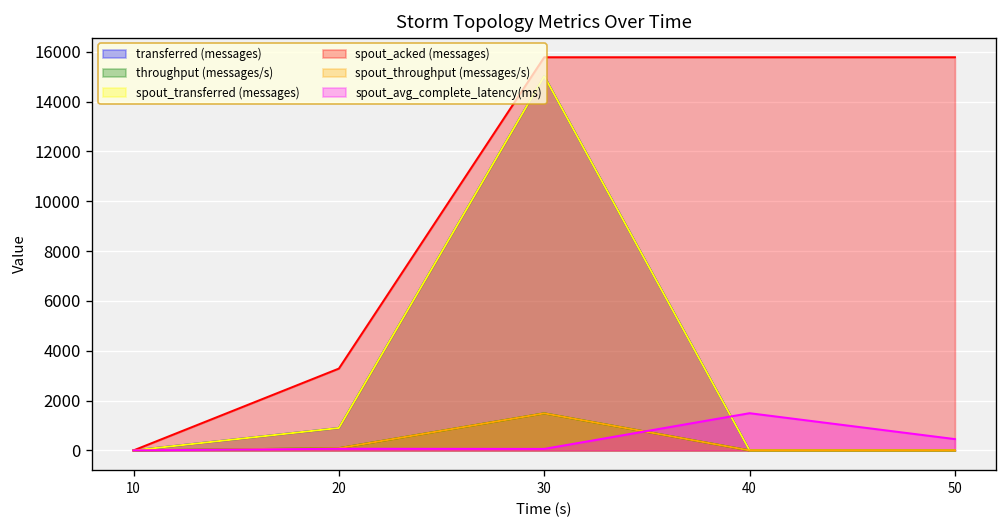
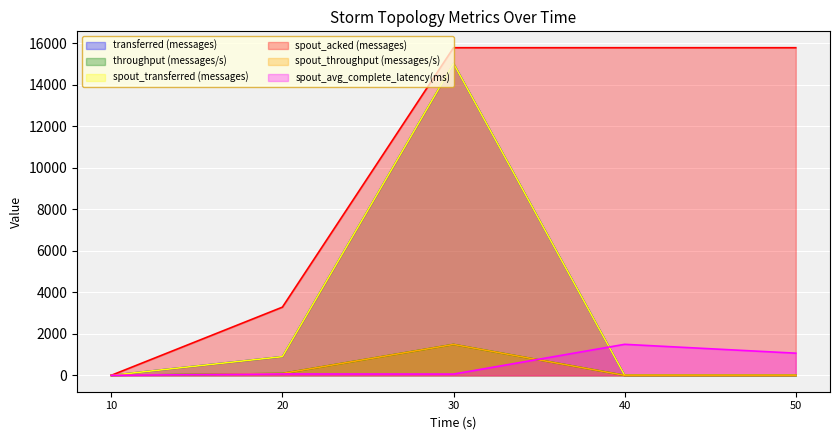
  {
    "spout_acked (messages)": {
      "20": 3300,
      "40": 15800,
      "50": 15800
    },
    "spout_avg_complete_latency(ms)": {
      "30": 100,
      "40": 1500,
-     "50": 500
+     "50": 1100
    }
  }
